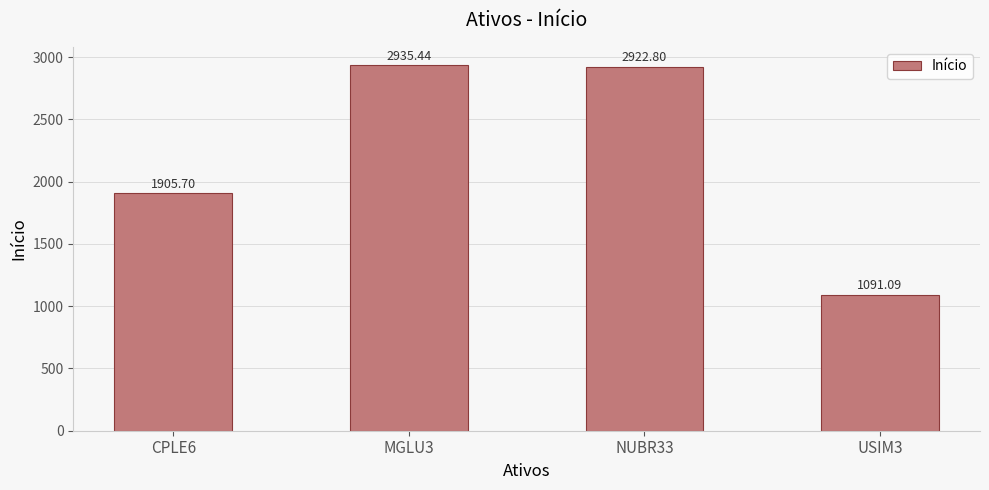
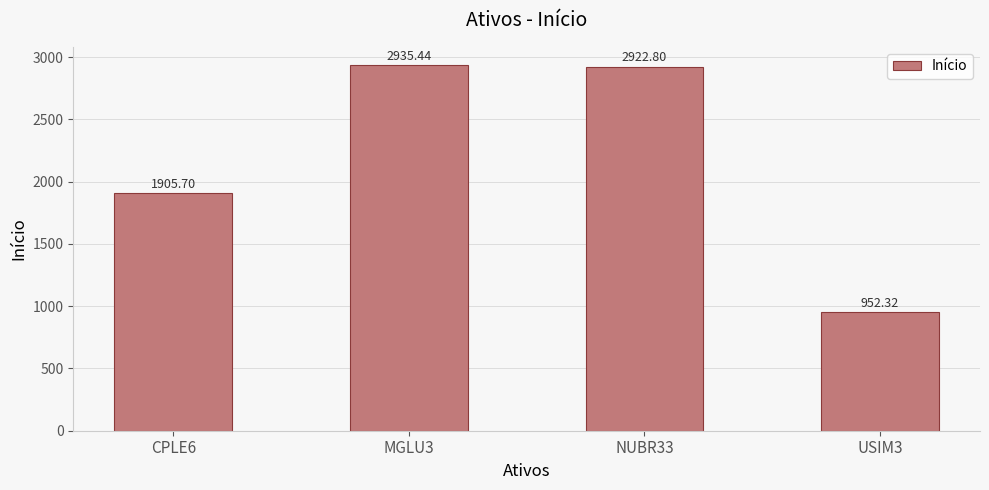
  {
    "CPLE6": 1905.70,
    "MGLU3": 2935.44,
    "NUBR33": 2922.80,
-   "USIM3": 1091.09
+   "USIM3": 952.32
  }
